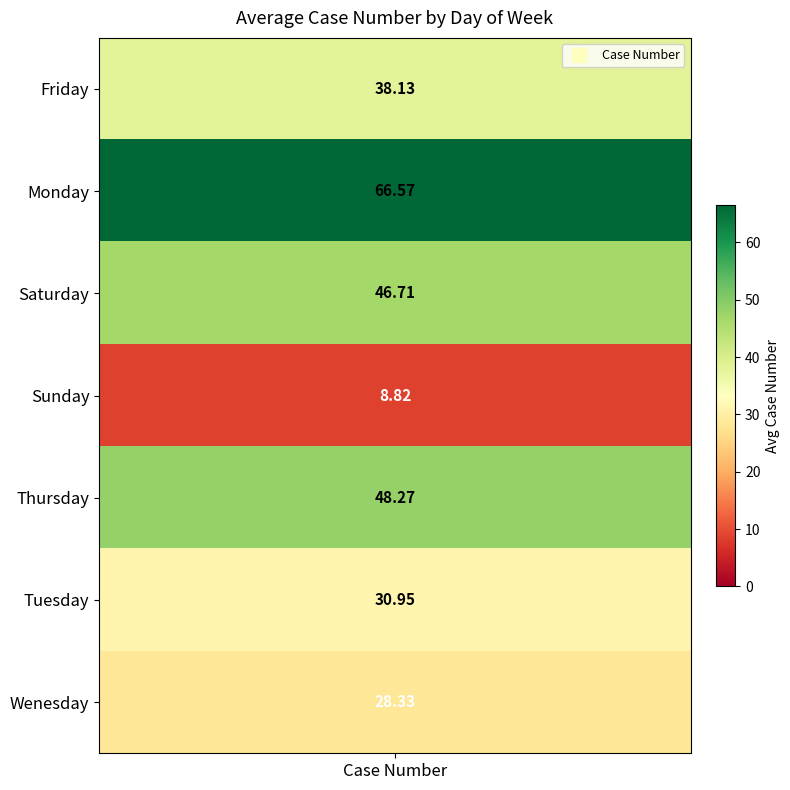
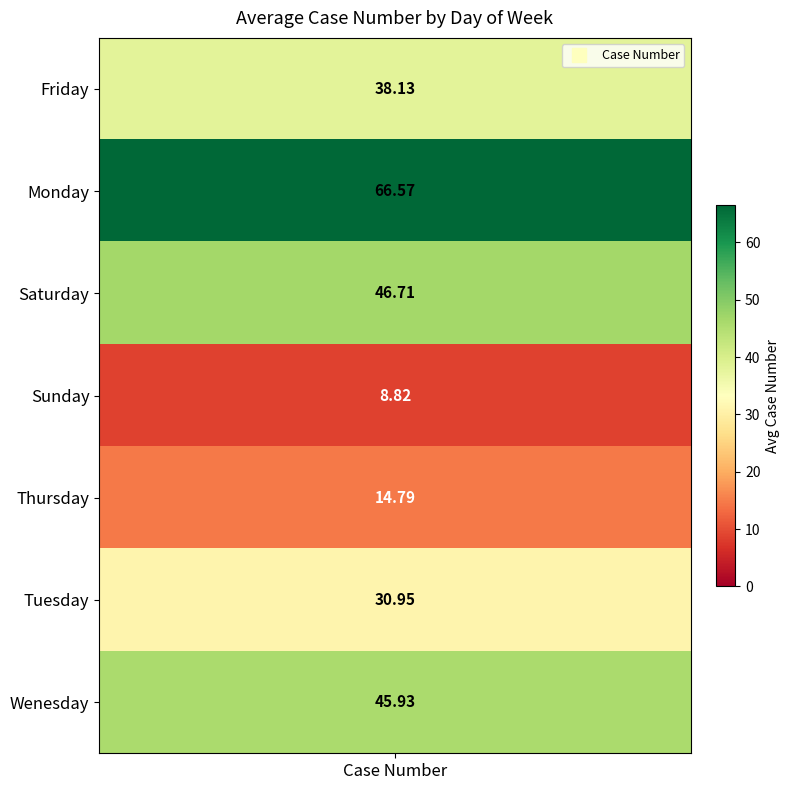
  {
    "Friday": {
      "Case Number": 38.13
    },
    "Monday": {
      "Case Number": 66.57
    },
    "Saturday": {
      "Case Number": 46.71
    },
    "Sunday": {
      "Case Number": 8.82
    },
    "Thursday": {
-     "Case Number": 48.27
+     "Case Number": 14.79
    },
    "Tuesday": {
      "Case Number": 30.95
    },
    "Wenesday": {
-     "Case Number": 28.33
+     "Case Number": 45.93
    }
  }
